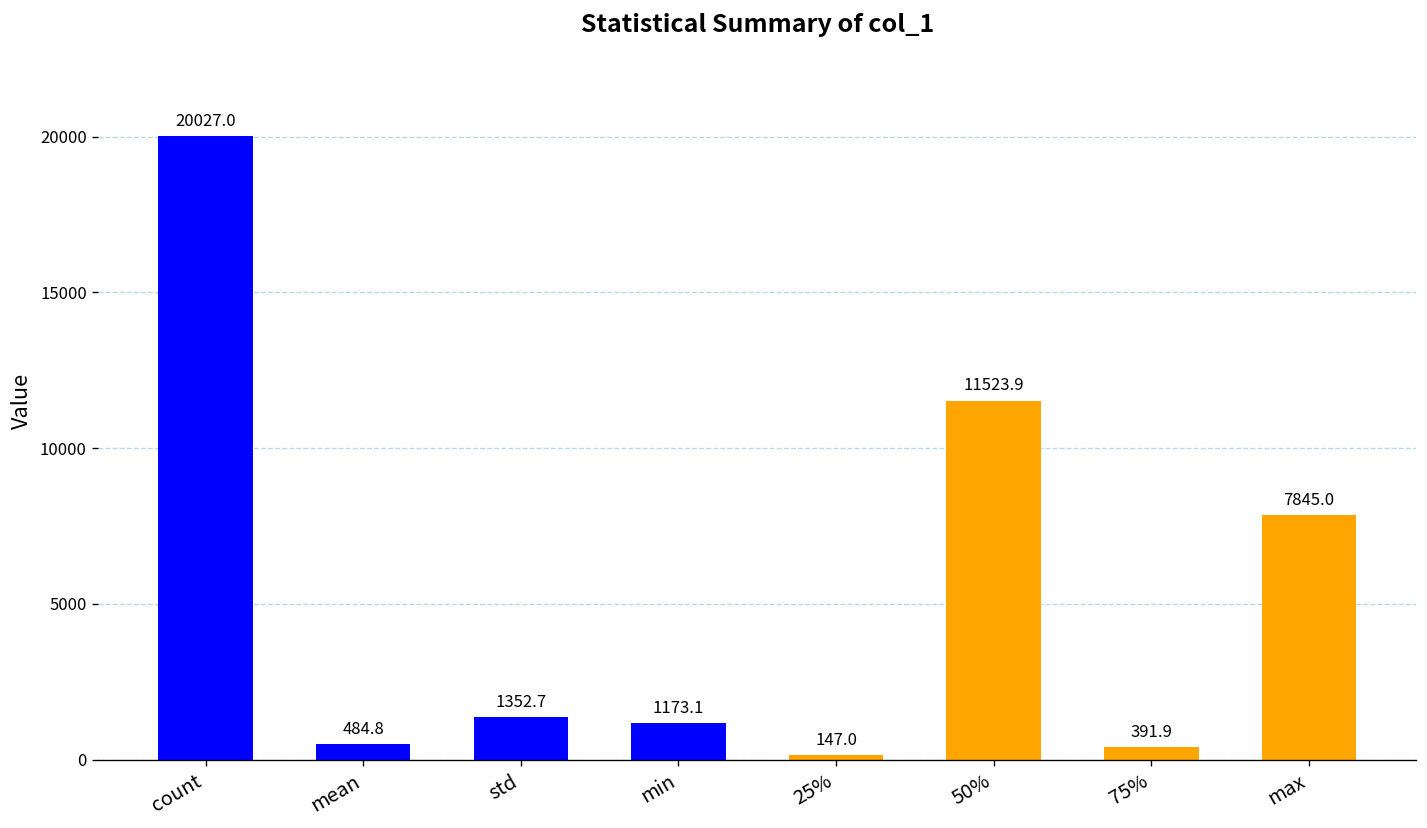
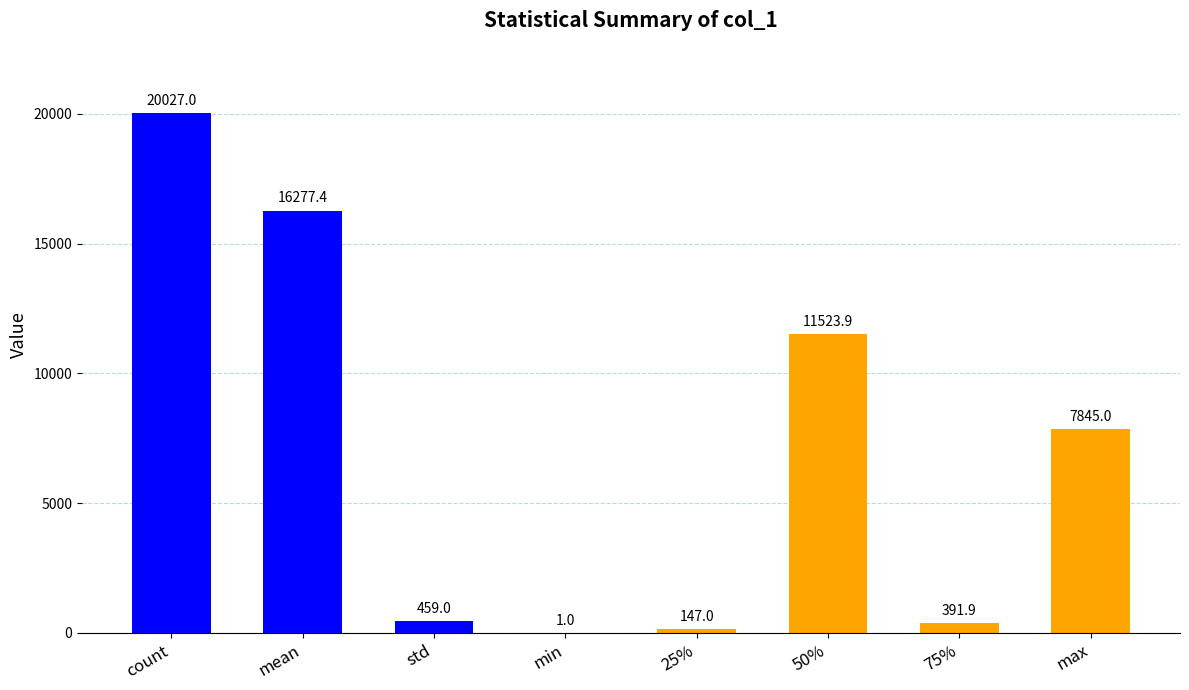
  {
    "count": 20027.0,
-   "mean": 484.8,
-   "std": 1352.7,
-   "min": 1173.1,
+   "mean": 16277.4,
+   "std": 459.0,
+   "min": 1.0,
    "25%": 147.0,
    "50%": 11523.9,
    "75%": 391.9,
    "max": 7845.0
  }
